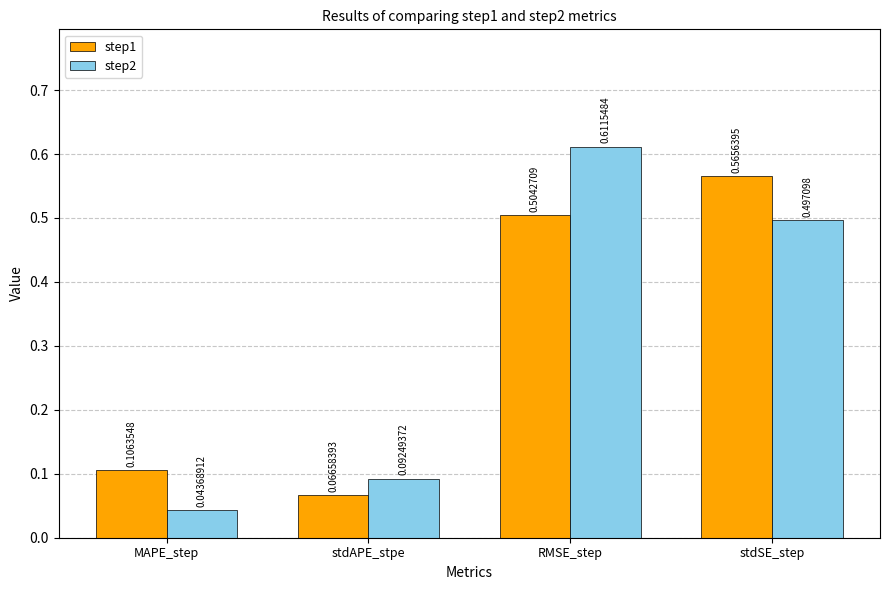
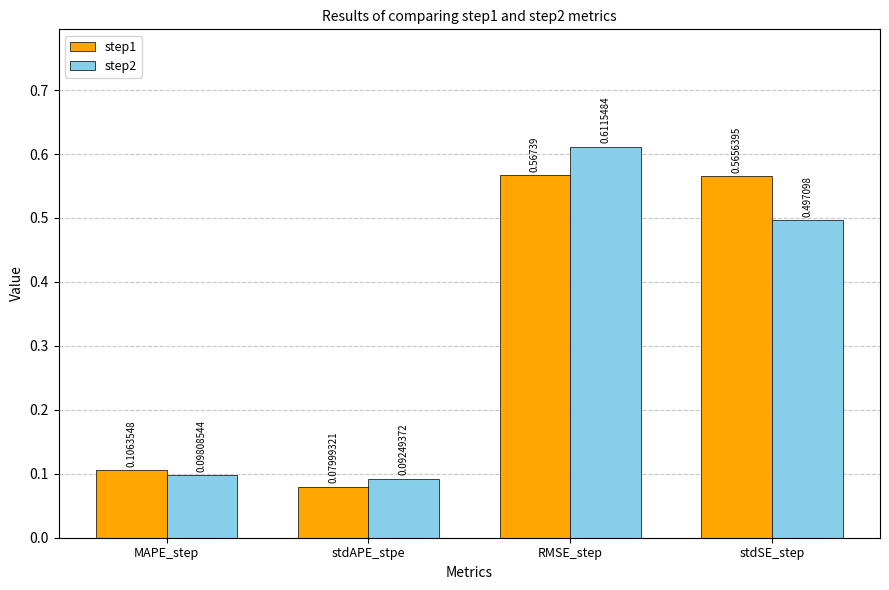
  {
    "step1": {
      "MAPE_step": 0.1063548,
-     "stdAPE_stpe": 0.06658393,
-     "RMSE_step": 0.5042709,
+     "stdAPE_stpe": 0.07999321,
+     "RMSE_step": 0.56739,
      "stdSE_step": 0.5656395
    },
    "step2": {
-     "MAPE_step": 0.04368912,
+     "MAPE_step": 0.09808544,
      "stdAPE_stpe": 0.09249372,
      "RMSE_step": 0.6115484,
      "stdSE_step": 0.497098
    }
  }
